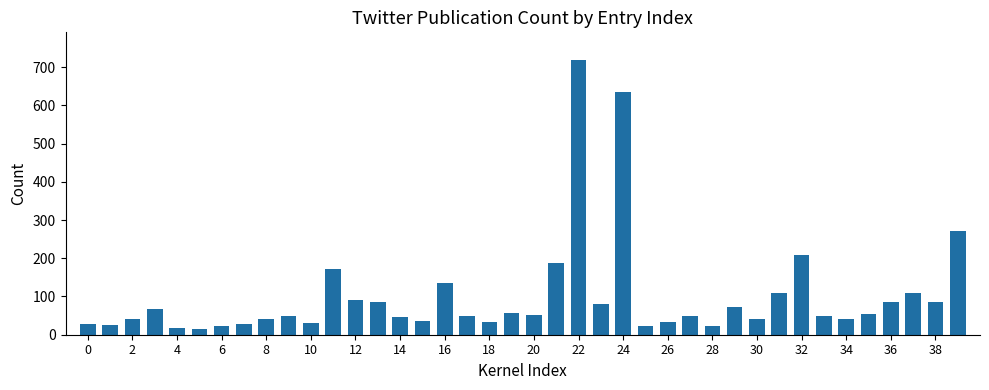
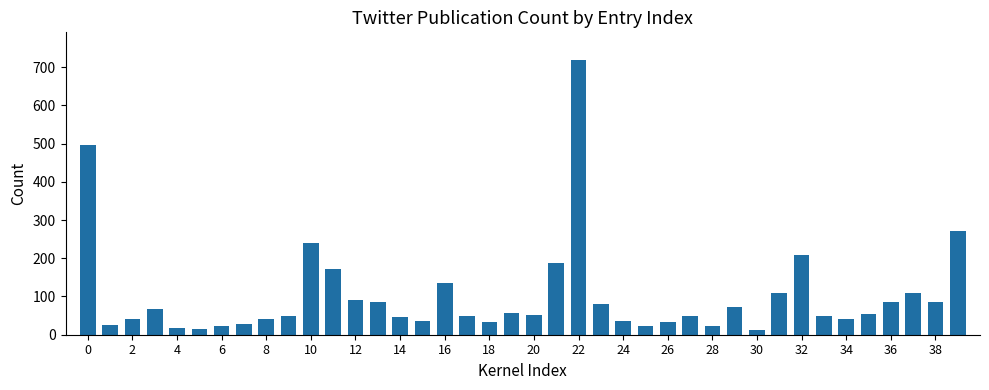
  {
-   "0": 30,
+   "0": 500,
    "2": 40,
    "4": 20,
    "6": 20,
    "8": 40,
-   "10": 30,
+   "10": 240,
    "12": 90,
    "14": 50,
    "16": 140,
    "18": 30,
    "20": 50,
    "22": 720,
-   "24": 640,
+   "24": 40,
    "26": 30,
    "28": 20,
-   "30": 40,
+   "30": 10,
    "32": 210,
    "34": 40,
    "36": 90,
    "38": 90
  }
